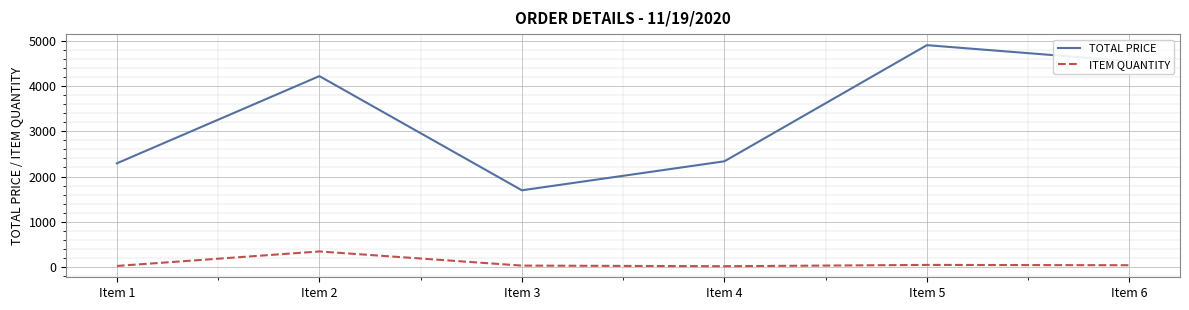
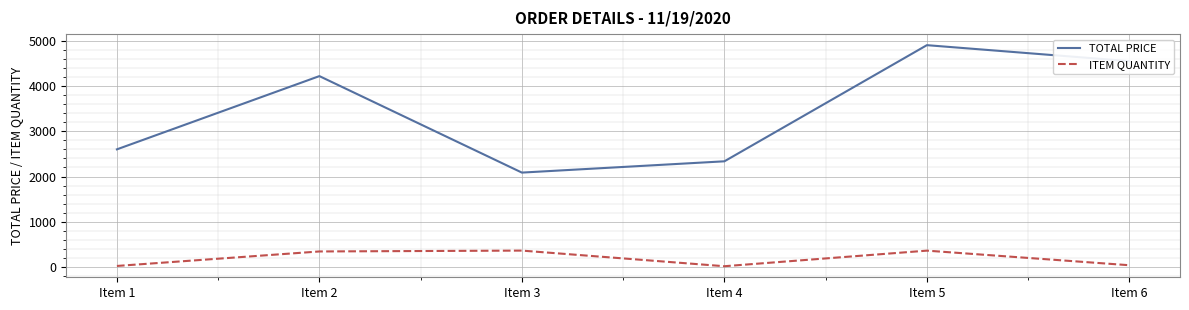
  {
    "TOTAL PRICE": {
-     "Item 1": 2300,
+     "Item 1": 2600,
      "Item 2": 4200,
-     "Item 3": 1700,
+     "Item 3": 2100,
      "Item 4": 2300,
      "Item 5": 4900
    },
    "ITEM QUANTITY": {
      "Item 1": 0,
      "Item 2": 300,
-     "Item 3": 0,
+     "Item 3": 400,
      "Item 4": 0,
-     "Item 5": 0,
+     "Item 5": 400,
      "Item 6": 0
    }
  }
